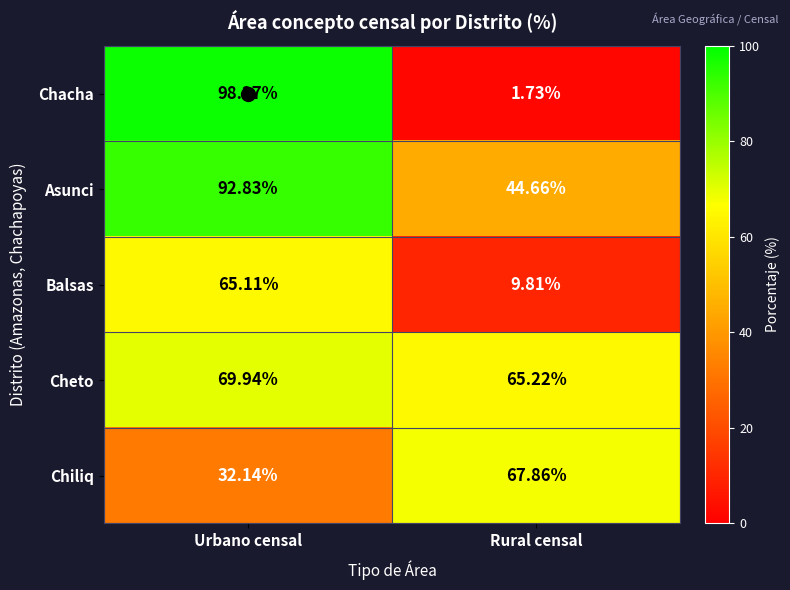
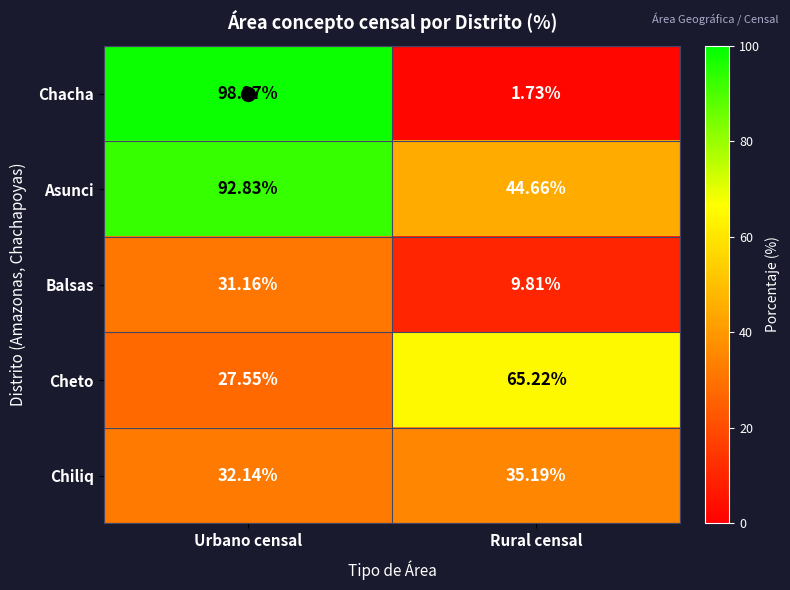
  {
    "Chacha": {
      "Rural censal": "1.73%"
    },
    "Asunci": {
      "Urbano censal": "92.83%",
      "Rural censal": "44.66%"
    },
    "Balsas": {
-     "Urbano censal": "65.11%",
+     "Urbano censal": "31.16%",
      "Rural censal": "9.81%"
    },
    "Cheto": {
-     "Urbano censal": "69.94%",
+     "Urbano censal": "27.55%",
      "Rural censal": "65.22%"
    },
    "Chiliq": {
      "Urbano censal": "32.14%",
-     "Rural censal": "67.86%"
+     "Rural censal": "35.19%"
    }
  }
